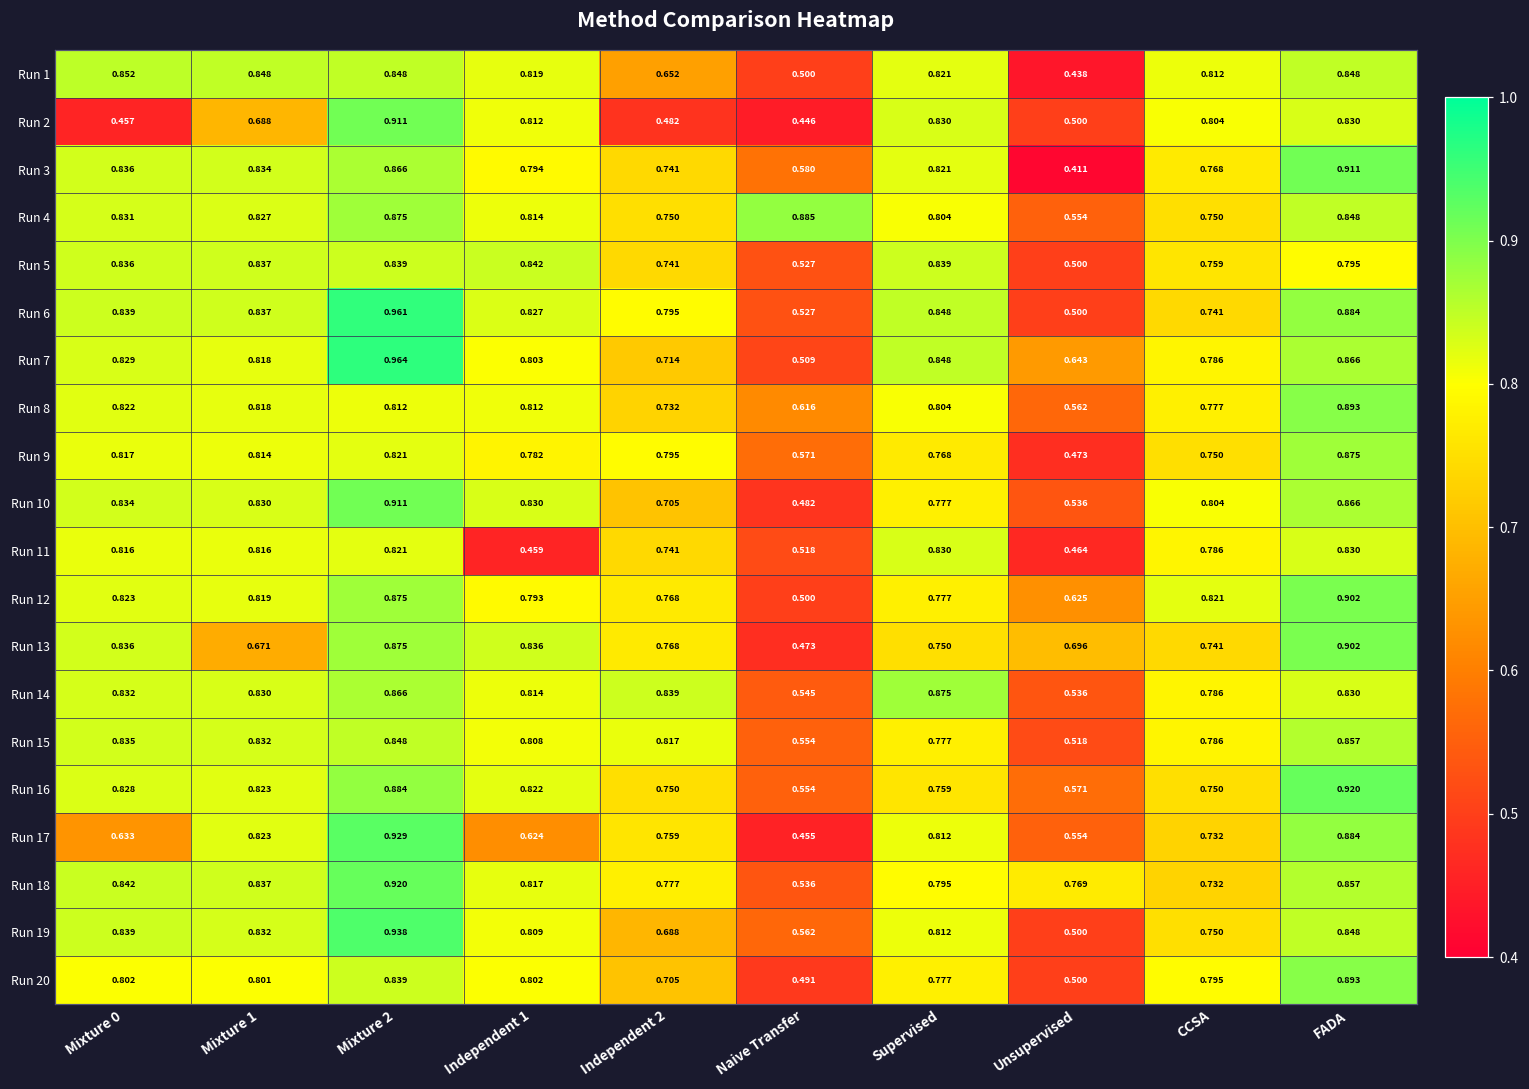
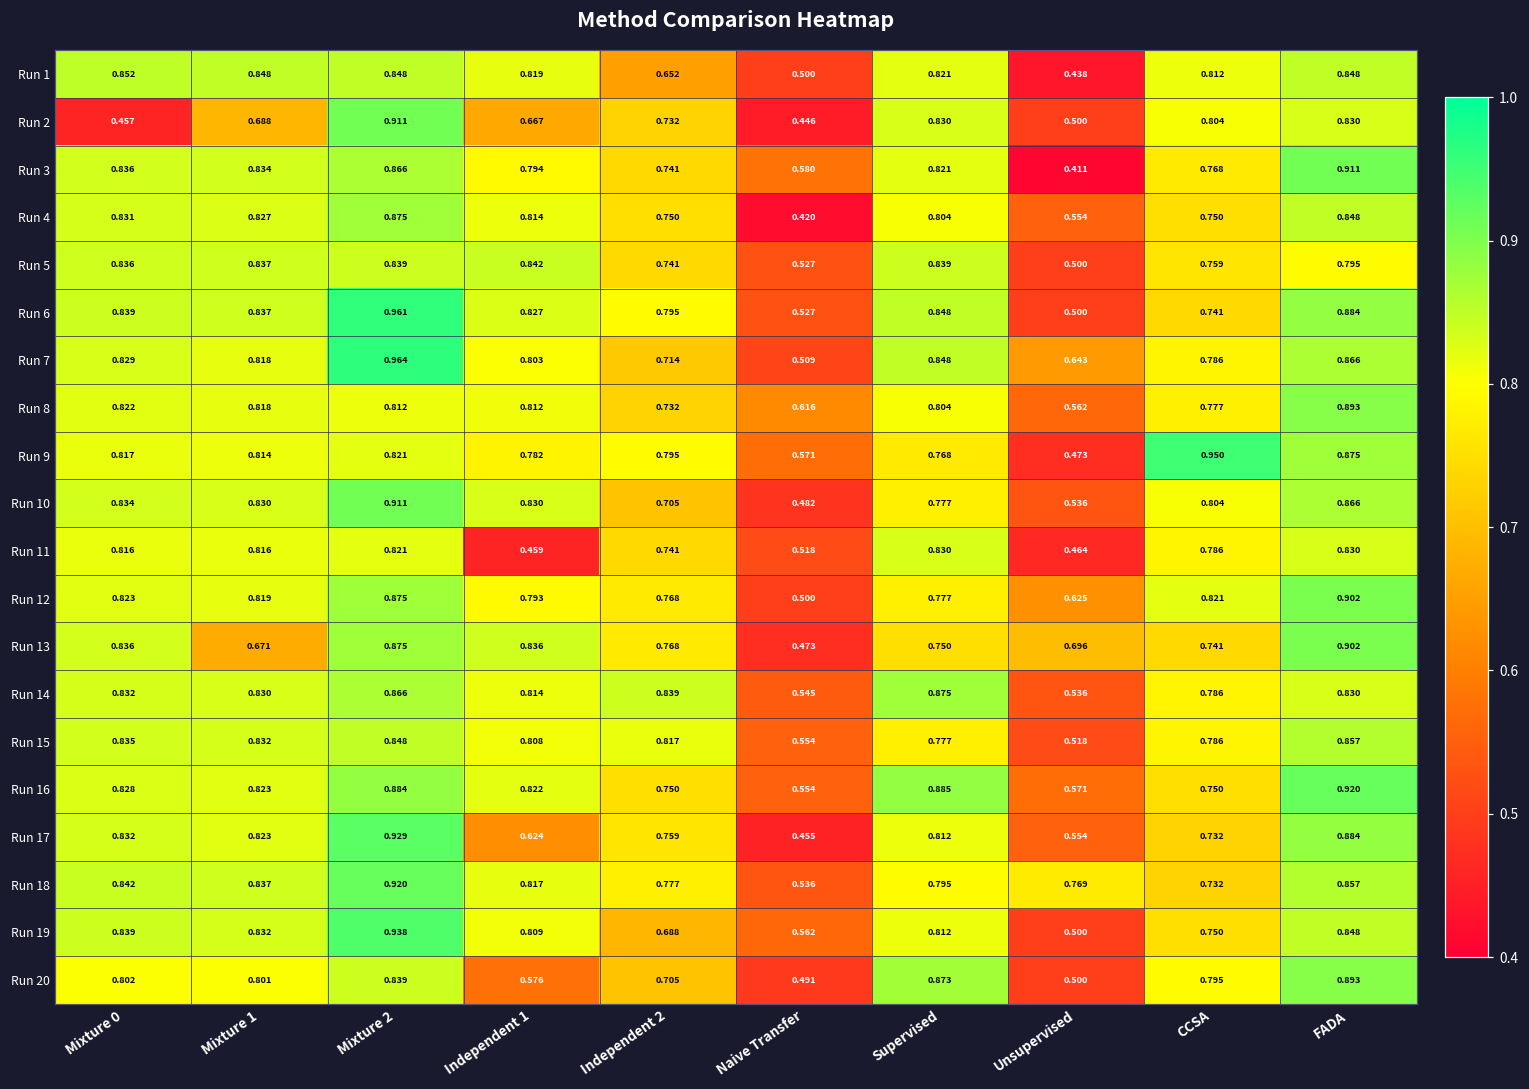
  {
    "Run 1": {
      "Mixture 0": 0.852,
      "Mixture 1": 0.848,
      "Mixture 2": 0.848,
      "Independent 1": 0.819,
      "Independent 2": 0.652,
      "Naive Transfer": 0.500,
      "Supervised": 0.821,
      "Unsupervised": 0.438,
      "CCSA": 0.812,
      "FADA": 0.848
    },
    "Run 2": {
      "Mixture 0": 0.457,
      "Mixture 1": 0.688,
      "Mixture 2": 0.911,
-     "Independent 1": 0.812,
-     "Independent 2": 0.482,
+     "Independent 1": 0.667,
+     "Independent 2": 0.732,
      "Naive Transfer": 0.446,
      "Supervised": 0.830,
      "Unsupervised": 0.500,
      "CCSA": 0.804,
      "FADA": 0.830
    },
    "Run 3": {
      "Mixture 0": 0.836,
      "Mixture 1": 0.834,
      "Mixture 2": 0.866,
      "Independent 1": 0.794,
      "Independent 2": 0.741,
      "Naive Transfer": 0.580,
      "Supervised": 0.821,
      "Unsupervised": 0.411,
      "CCSA": 0.768,
      "FADA": 0.911
    },
    "Run 4": {
      "Mixture 0": 0.831,
      "Mixture 1": 0.827,
      "Mixture 2": 0.875,
      "Independent 1": 0.814,
      "Independent 2": 0.750,
-     "Naive Transfer": 0.885,
+     "Naive Transfer": 0.420,
      "Supervised": 0.804,
      "Unsupervised": 0.554,
      "CCSA": 0.750,
      "FADA": 0.848
    },
    "Run 5": {
      "Mixture 0": 0.836,
      "Mixture 1": 0.837,
      "Mixture 2": 0.839,
      "Independent 1": 0.842,
      "Independent 2": 0.741,
      "Naive Transfer": 0.527,
      "Supervised": 0.839,
      "Unsupervised": 0.500,
      "CCSA": 0.759,
      "FADA": 0.795
    },
    "Run 6": {
      "Mixture 0": 0.839,
      "Mixture 1": 0.837,
      "Mixture 2": 0.961,
      "Independent 1": 0.827,
      "Independent 2": 0.795,
      "Naive Transfer": 0.527,
      "Supervised": 0.848,
      "Unsupervised": 0.500,
      "CCSA": 0.741,
      "FADA": 0.884
    },
    "Run 7": {
      "Mixture 0": 0.829,
      "Mixture 1": 0.818,
      "Mixture 2": 0.964,
      "Independent 1": 0.803,
      "Independent 2": 0.714,
      "Naive Transfer": 0.509,
      "Supervised": 0.848,
      "Unsupervised": 0.643,
      "CCSA": 0.786,
      "FADA": 0.866
    },
    "Run 8": {
      "Mixture 0": 0.822,
      "Mixture 1": 0.818,
      "Mixture 2": 0.812,
      "Independent 1": 0.812,
      "Independent 2": 0.732,
      "Naive Transfer": 0.616,
      "Supervised": 0.804,
      "Unsupervised": 0.562,
      "CCSA": 0.777,
      "FADA": 0.893
    },
    "Run 9": {
      "Mixture 0": 0.817,
      "Mixture 1": 0.814,
      "Mixture 2": 0.821,
      "Independent 1": 0.782,
      "Independent 2": 0.795,
      "Naive Transfer": 0.571,
      "Supervised": 0.768,
      "Unsupervised": 0.473,
-     "CCSA": 0.750,
+     "CCSA": 0.950,
      "FADA": 0.875
    },
    "Run 10": {
      "Mixture 0": 0.834,
      "Mixture 1": 0.830,
      "Mixture 2": 0.911,
      "Independent 1": 0.830,
      "Independent 2": 0.705,
      "Naive Transfer": 0.482,
      "Supervised": 0.777,
      "Unsupervised": 0.536,
      "CCSA": 0.804,
      "FADA": 0.866
    },
    "Run 11": {
      "Mixture 0": 0.816,
      "Mixture 1": 0.816,
      "Mixture 2": 0.821,
      "Independent 1": 0.459,
      "Independent 2": 0.741,
      "Naive Transfer": 0.518,
      "Supervised": 0.830,
      "Unsupervised": 0.464,
      "CCSA": 0.786,
      "FADA": 0.830
    },
    "Run 12": {
      "Mixture 0": 0.823,
      "Mixture 1": 0.819,
      "Mixture 2": 0.875,
      "Independent 1": 0.793,
      "Independent 2": 0.768,
      "Naive Transfer": 0.500,
      "Supervised": 0.777,
      "Unsupervised": 0.625,
      "CCSA": 0.821,
      "FADA": 0.902
    },
    "Run 13": {
      "Mixture 0": 0.836,
      "Mixture 1": 0.671,
      "Mixture 2": 0.875,
      "Independent 1": 0.836,
      "Independent 2": 0.768,
      "Naive Transfer": 0.473,
      "Supervised": 0.750,
      "Unsupervised": 0.696,
      "CCSA": 0.741,
      "FADA": 0.902
    },
    "Run 14": {
      "Mixture 0": 0.832,
      "Mixture 1": 0.830,
      "Mixture 2": 0.866,
      "Independent 1": 0.814,
      "Independent 2": 0.839,
      "Naive Transfer": 0.545,
      "Supervised": 0.875,
      "Unsupervised": 0.536,
      "CCSA": 0.786,
      "FADA": 0.830
    },
    "Run 15": {
      "Mixture 0": 0.835,
      "Mixture 1": 0.832,
      "Mixture 2": 0.848,
      "Independent 1": 0.808,
      "Independent 2": 0.817,
      "Naive Transfer": 0.554,
      "Supervised": 0.777,
      "Unsupervised": 0.518,
      "CCSA": 0.786,
      "FADA": 0.857
    },
    "Run 16": {
      "Mixture 0": 0.828,
      "Mixture 1": 0.823,
      "Mixture 2": 0.884,
      "Independent 1": 0.822,
      "Independent 2": 0.750,
      "Naive Transfer": 0.554,
-     "Supervised": 0.759,
+     "Supervised": 0.885,
      "Unsupervised": 0.571,
      "CCSA": 0.750,
      "FADA": 0.920
    },
    "Run 17": {
-     "Mixture 0": 0.633,
+     "Mixture 0": 0.832,
      "Mixture 1": 0.823,
      "Mixture 2": 0.929,
      "Independent 1": 0.624,
      "Independent 2": 0.759,
      "Naive Transfer": 0.455,
      "Supervised": 0.812,
      "Unsupervised": 0.554,
      "CCSA": 0.732,
      "FADA": 0.884
    },
    "Run 18": {
      "Mixture 0": 0.842,
      "Mixture 1": 0.837,
      "Mixture 2": 0.920,
      "Independent 1": 0.817,
      "Independent 2": 0.777,
      "Naive Transfer": 0.536,
      "Supervised": 0.795,
      "Unsupervised": 0.769,
      "CCSA": 0.732,
      "FADA": 0.857
    },
    "Run 19": {
      "Mixture 0": 0.839,
      "Mixture 1": 0.832,
      "Mixture 2": 0.938,
      "Independent 1": 0.809,
      "Independent 2": 0.688,
      "Naive Transfer": 0.562,
      "Supervised": 0.812,
      "Unsupervised": 0.500,
      "CCSA": 0.750,
      "FADA": 0.848
    },
    "Run 20": {
      "Mixture 0": 0.802,
      "Mixture 1": 0.801,
      "Mixture 2": 0.839,
-     "Independent 1": 0.802,
+     "Independent 1": 0.576,
      "Independent 2": 0.705,
      "Naive Transfer": 0.491,
-     "Supervised": 0.777,
+     "Supervised": 0.873,
      "Unsupervised": 0.500,
      "CCSA": 0.795,
      "FADA": 0.893
    }
  }
